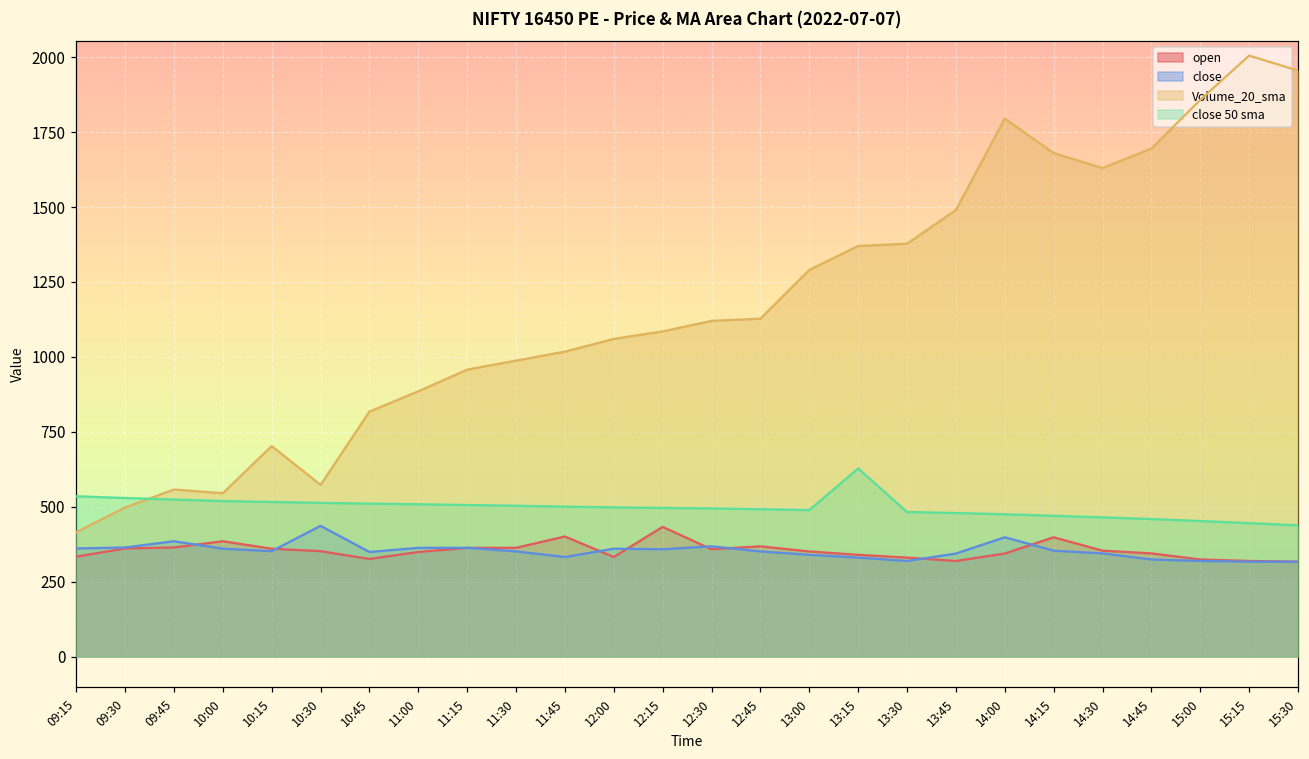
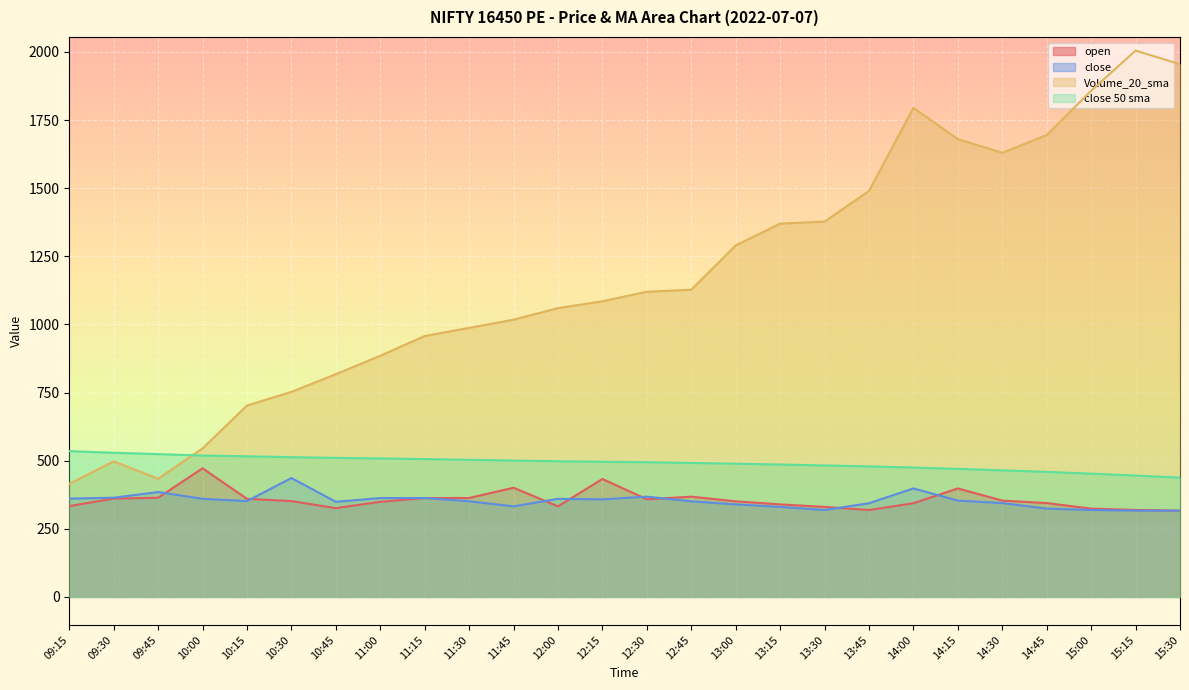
  {
    "open": {
      "09:15": 330,
      "09:45": 360,
-     "10:00": 380,
+     "10:00": 470,
      "10:30": 350,
      "10:45": 330,
      "11:00": 350,
      "11:30": 360,
      "11:45": 400,
      "12:00": 330,
      "12:15": 430,
      "12:30": 360,
      "12:45": 370,
      "13:00": 350,
      "13:30": 330,
      "13:45": 320,
      "14:00": 340,
      "14:15": 400,
      "14:45": 340
    },
    "close": {
      "09:15": 360,
      "09:45": 380,
      "10:00": 360,
      "10:30": 440,
      "10:45": 350,
      "11:00": 360,
      "11:30": 350,
      "11:45": 330,
      "12:00": 360,
      "12:15": 360,
      "12:30": 370,
      "12:45": 350,
      "13:00": 340,
      "13:30": 320,
      "13:45": 340,
      "14:00": 400,
      "14:15": 350,
      "14:45": 320
    },
    "Volume_20_sma": {
      "09:15": 420,
      "09:30": 500,
-     "09:45": 560,
+     "09:45": 430,
      "10:00": 550,
      "10:15": 700,
-     "10:30": 570,
+     "10:30": 750,
      "10:45": 820,
      "11:00": 890,
      "11:15": 960,
      "11:30": 990,
      "11:45": 1020,
      "12:00": 1060,
      "12:15": 1090,
      "12:30": 1120,
      "12:45": 1130,
      "13:00": 1290,
      "13:15": 1370,
      "13:30": 1380,
      "13:45": 1490,
      "14:00": 1800,
      "14:15": 1680,
      "14:30": 1630,
      "14:45": 1700,
      "15:30": 1960
    },
    "close 50 sma": {
      "09:15": 540,
      "09:30": 530,
      "09:45": 520,
      "10:00": 520,
      "10:15": 520,
      "10:30": 510,
      "10:45": 510,
      "11:00": 510,
      "11:15": 510,
      "11:30": 500,
      "11:45": 500,
      "12:00": 500,
      "12:15": 500,
      "12:30": 490,
      "12:45": 490,
      "13:00": 490,
-     "13:15": 630,
+     "13:15": 490,
      "13:30": 480,
      "13:45": 480,
      "14:00": 470,
      "14:15": 470,
      "14:30": 460,
      "14:45": 460,
      "15:00": 450,
      "15:15": 450,
      "15:30": 440
    }
  }
